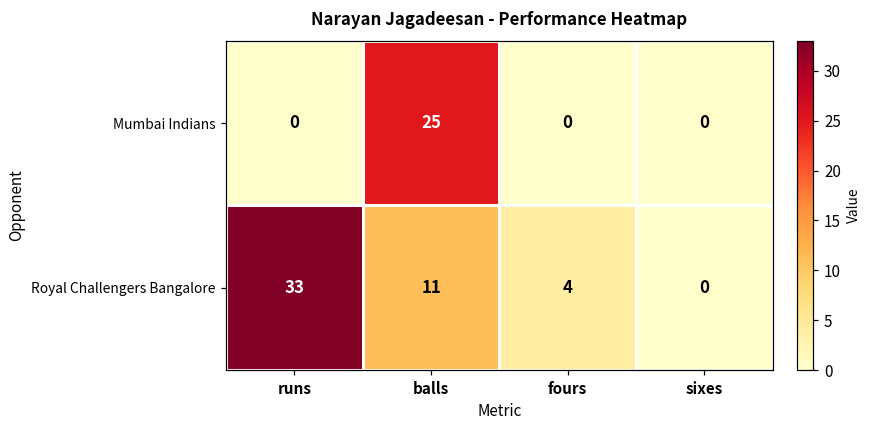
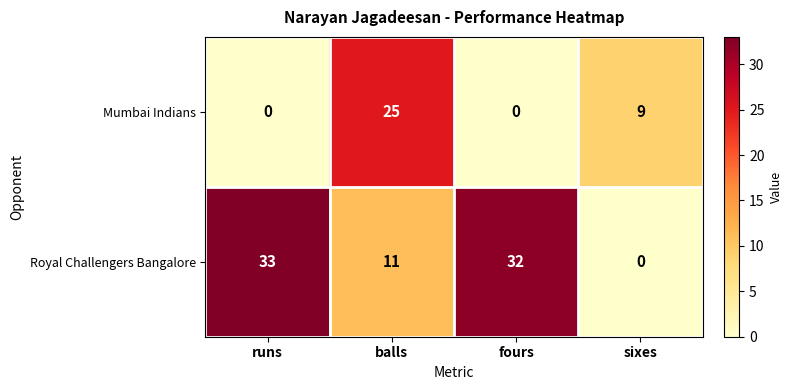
  {
    "Mumbai Indians": {
      "runs": 0,
      "balls": 25,
      "fours": 0,
-     "sixes": 0
+     "sixes": 9
    },
    "Royal Challengers Bangalore": {
      "runs": 33,
      "balls": 11,
-     "fours": 4,
+     "fours": 32,
      "sixes": 0
    }
  }
